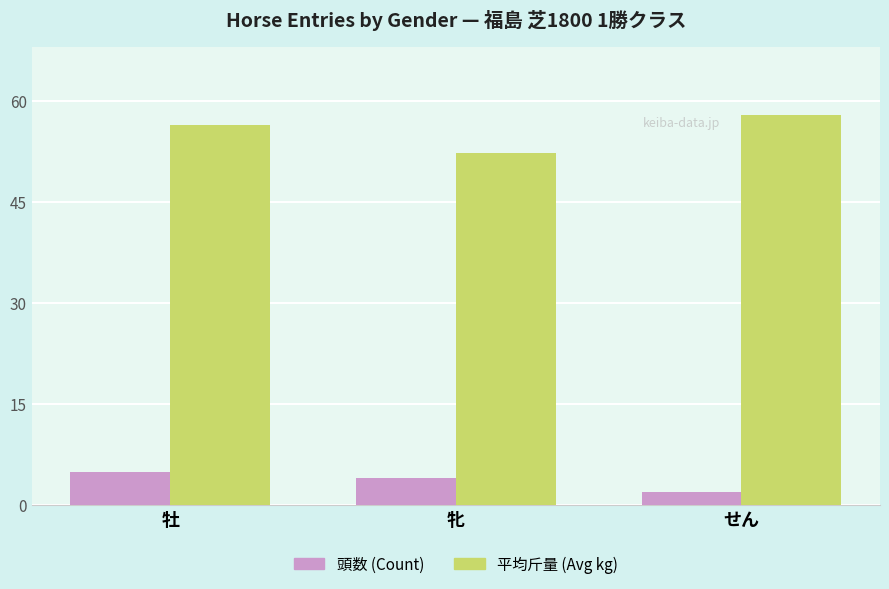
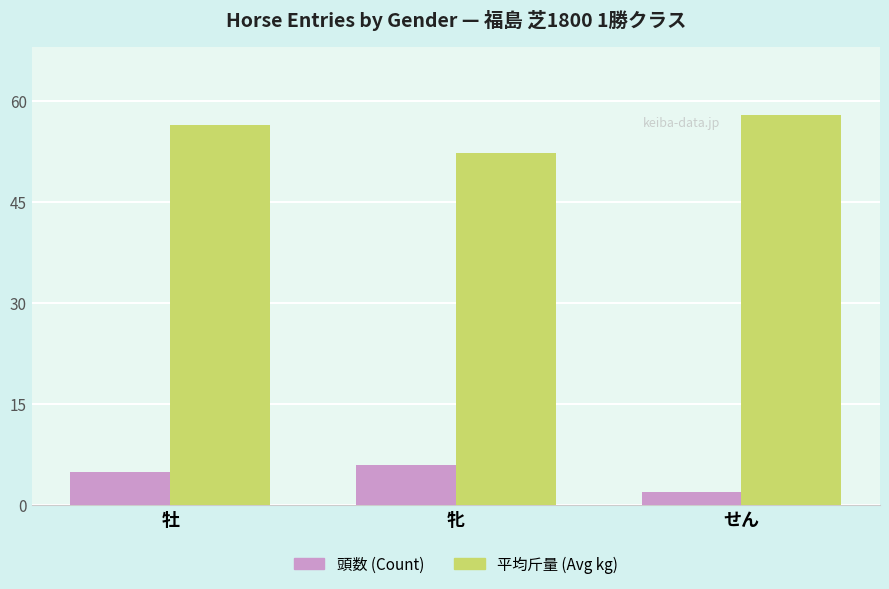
  {
    "頭数 (Count)": {
      "牡": 5,
-     "牝": 4,
+     "牝": 6,
      "せん": 2
    }
  }
